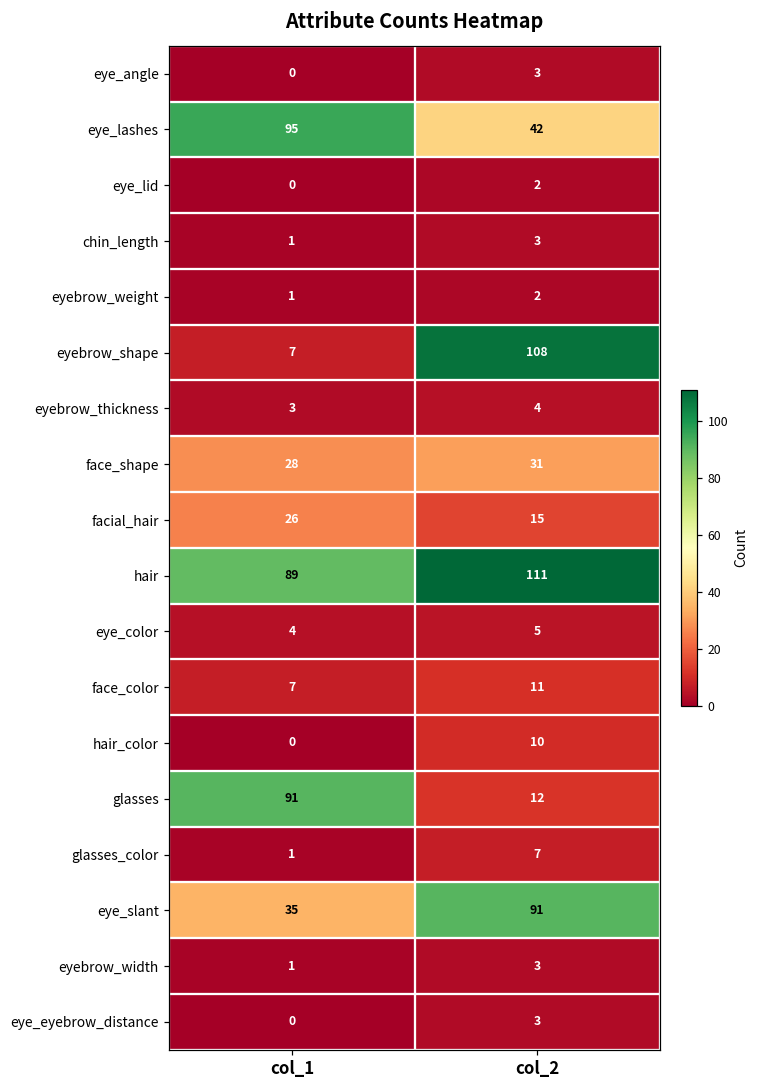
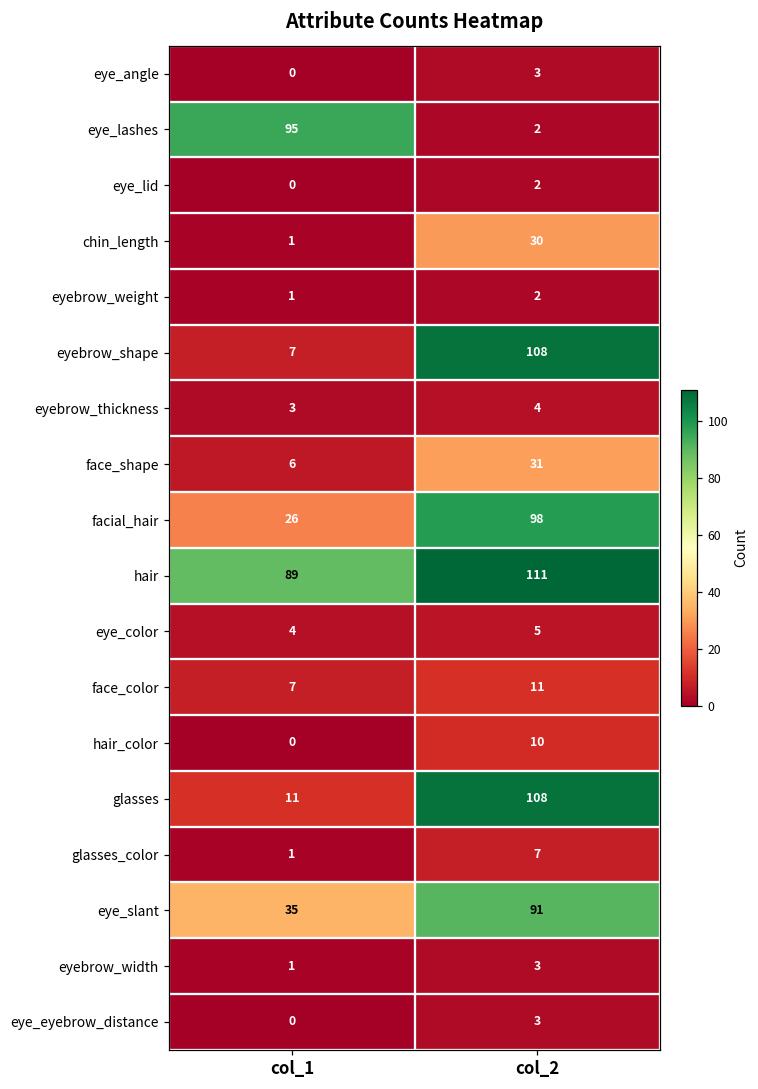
  {
    "eye_angle": {
      "col_1": 0,
      "col_2": 3
    },
    "eye_lashes": {
      "col_1": 95,
-     "col_2": 42
+     "col_2": 2
    },
    "eye_lid": {
      "col_1": 0,
      "col_2": 2
    },
    "chin_length": {
      "col_1": 1,
-     "col_2": 3
+     "col_2": 30
    },
    "eyebrow_weight": {
      "col_1": 1,
      "col_2": 2
    },
    "eyebrow_shape": {
      "col_1": 7,
      "col_2": 108
    },
    "eyebrow_thickness": {
      "col_1": 3,
      "col_2": 4
    },
    "face_shape": {
-     "col_1": 28,
+     "col_1": 6,
      "col_2": 31
    },
    "facial_hair": {
      "col_1": 26,
-     "col_2": 15
+     "col_2": 98
    },
    "hair": {
      "col_1": 89,
      "col_2": 111
    },
    "eye_color": {
      "col_1": 4,
      "col_2": 5
    },
    "face_color": {
      "col_1": 7,
      "col_2": 11
    },
    "hair_color": {
      "col_1": 0,
      "col_2": 10
    },
    "glasses": {
-     "col_1": 91,
-     "col_2": 12
+     "col_1": 11,
+     "col_2": 108
    },
    "glasses_color": {
      "col_1": 1,
      "col_2": 7
    },
    "eye_slant": {
      "col_1": 35,
      "col_2": 91
    },
    "eyebrow_width": {
      "col_1": 1,
      "col_2": 3
    },
    "eye_eyebrow_distance": {
      "col_1": 0,
      "col_2": 3
    }
  }
